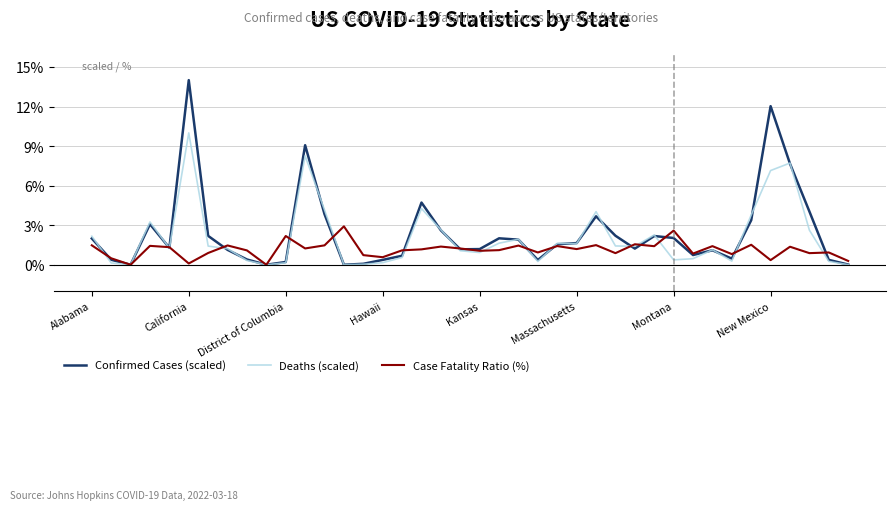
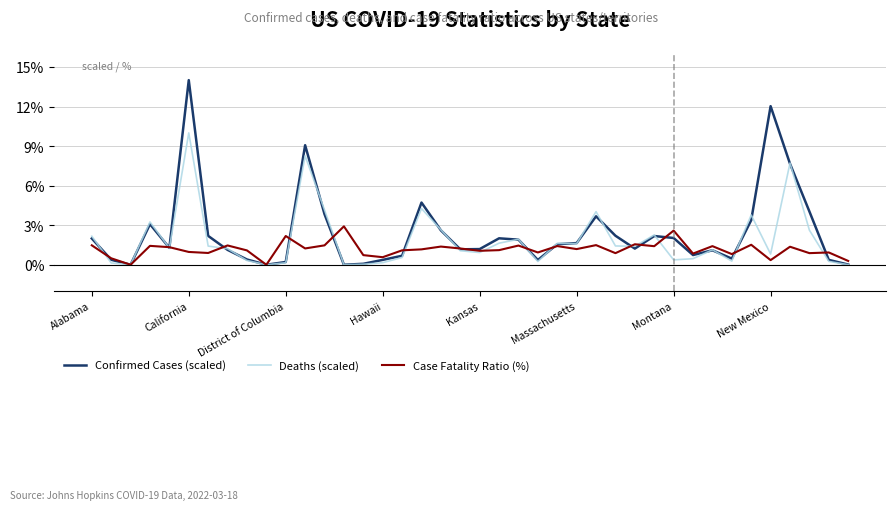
  {
    "Confirmed Cases (scaled)": {
      "California": "14.0%",
      "Hawaii": "0.4%",
      "Montana": "2.0%",
      "New Mexico": "12.0%"
    },
    "Deaths (scaled)": {
      "California": "10.0%",
      "Hawaii": "0.2%",
      "Montana": "0.4%",
-     "New Mexico": "7.1%"
+     "New Mexico": "0.8%"
    },
    "Case Fatality Ratio (%)": {
      "Alabama": "1.5%",
-     "California": "0.1%",
+     "California": "1.0%",
      "District of Columbia": "2.2%",
      "Hawaii": "0.6%",
      "Massachusetts": "1.2%",
      "Montana": "2.6%",
      "New Mexico": "0.4%"
    }
  }
